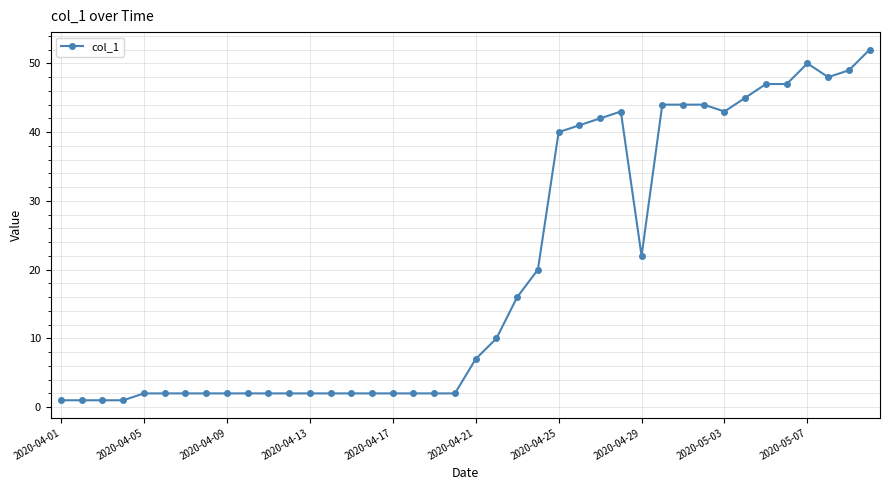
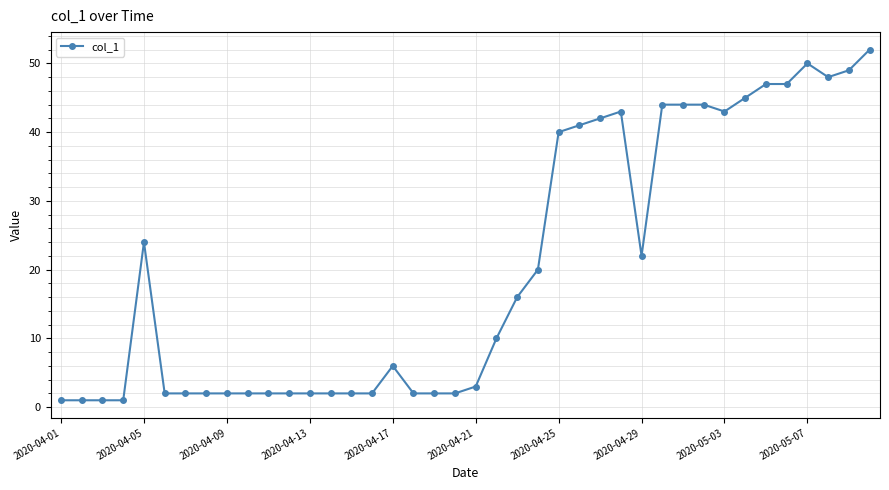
  {
    "2020-04-01": 1,
-   "2020-04-05": 2,
+   "2020-04-05": 24,
    "2020-04-09": 2,
    "2020-04-13": 2,
-   "2020-04-17": 2,
-   "2020-04-21": 7,
+   "2020-04-17": 6,
+   "2020-04-21": 3,
    "2020-04-25": 40,
    "2020-04-29": 22,
    "2020-05-03": 43,
    "2020-05-07": 50
  }
